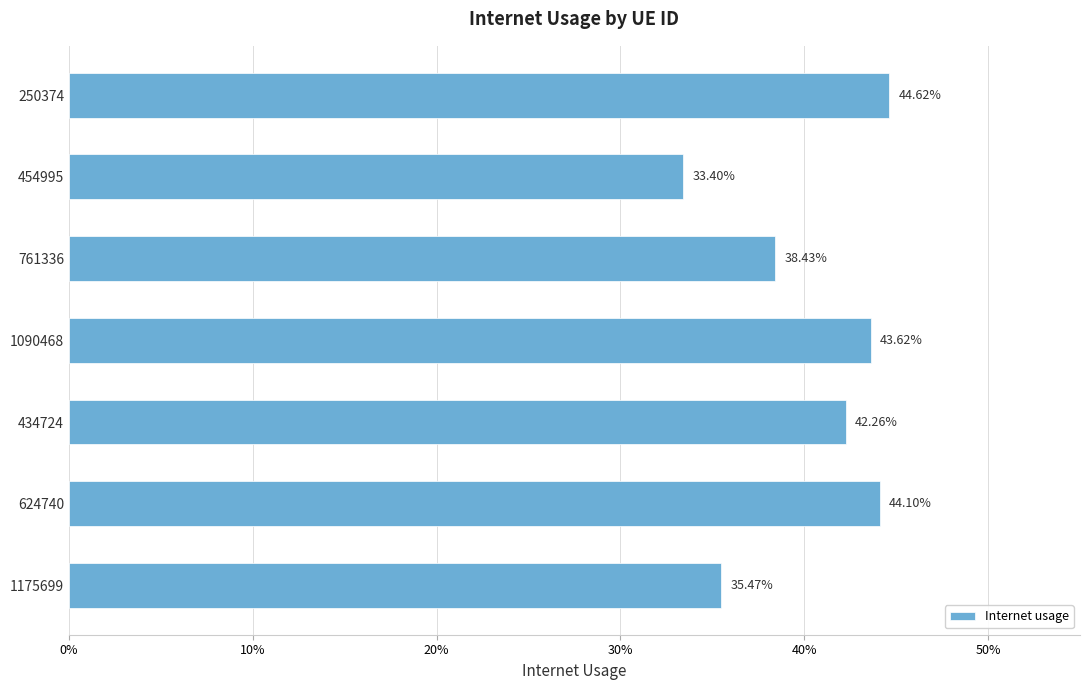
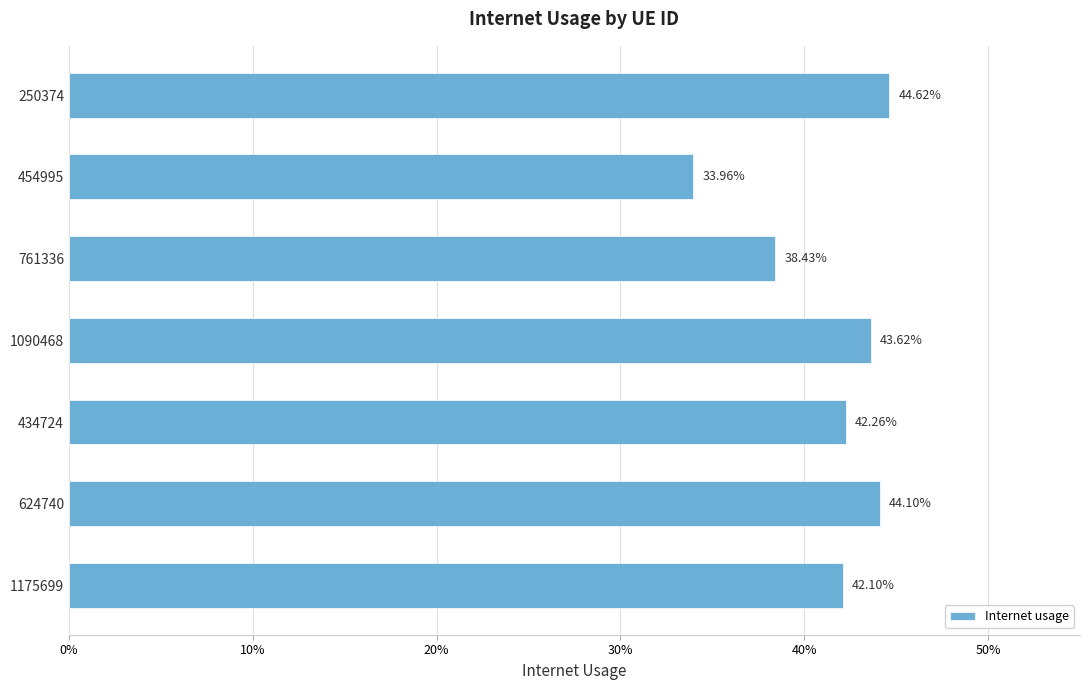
  {
    "250374": "44.62%",
-   "454995": "33.40%",
+   "454995": "33.96%",
    "761336": "38.43%",
    "1090468": "43.62%",
    "434724": "42.26%",
    "624740": "44.10%",
-   "1175699": "35.47%"
+   "1175699": "42.10%"
  }
